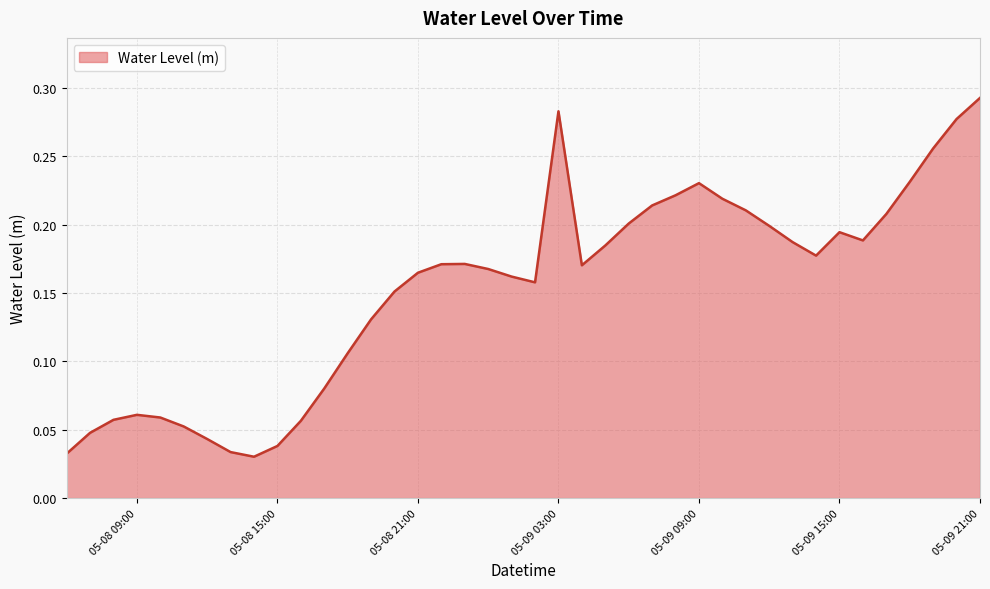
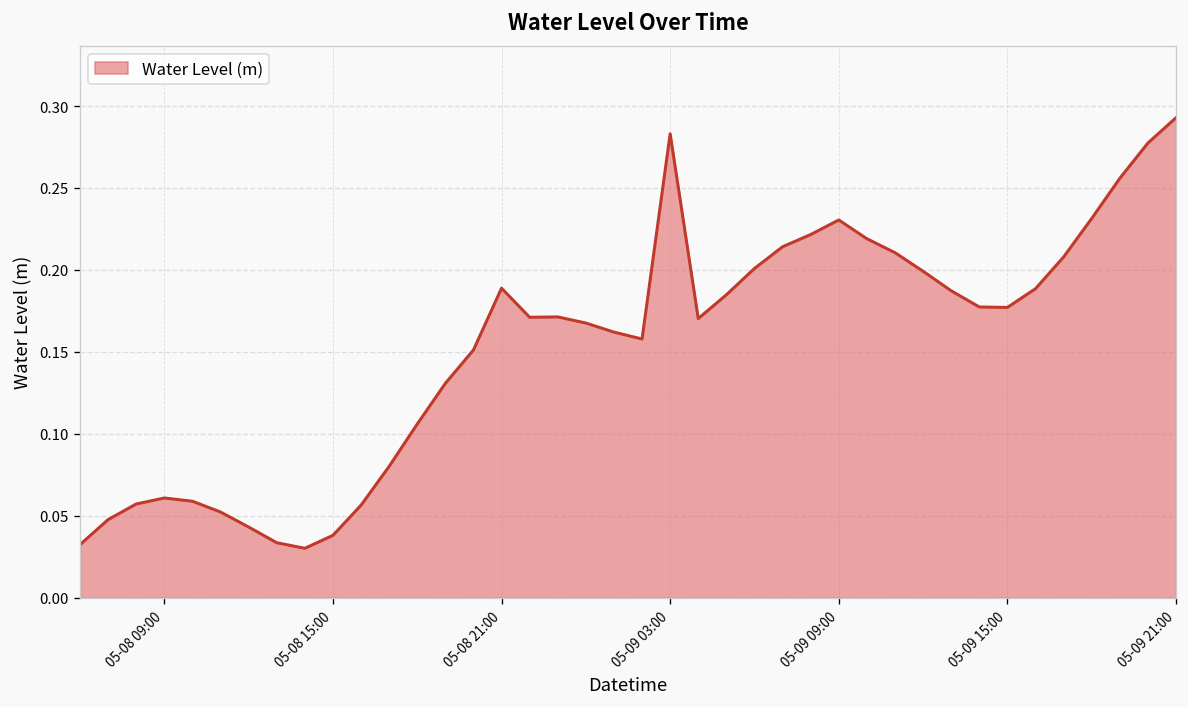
  {
    "05-08 09:00": 0.061,
    "05-08 15:00": 0.038,
-   "05-08 21:00": 0.165,
+   "05-08 21:00": 0.189,
    "05-09 03:00": 0.283,
    "05-09 09:00": 0.230,
-   "05-09 15:00": 0.195,
+   "05-09 15:00": 0.177,
    "05-09 21:00": 0.293
  }
